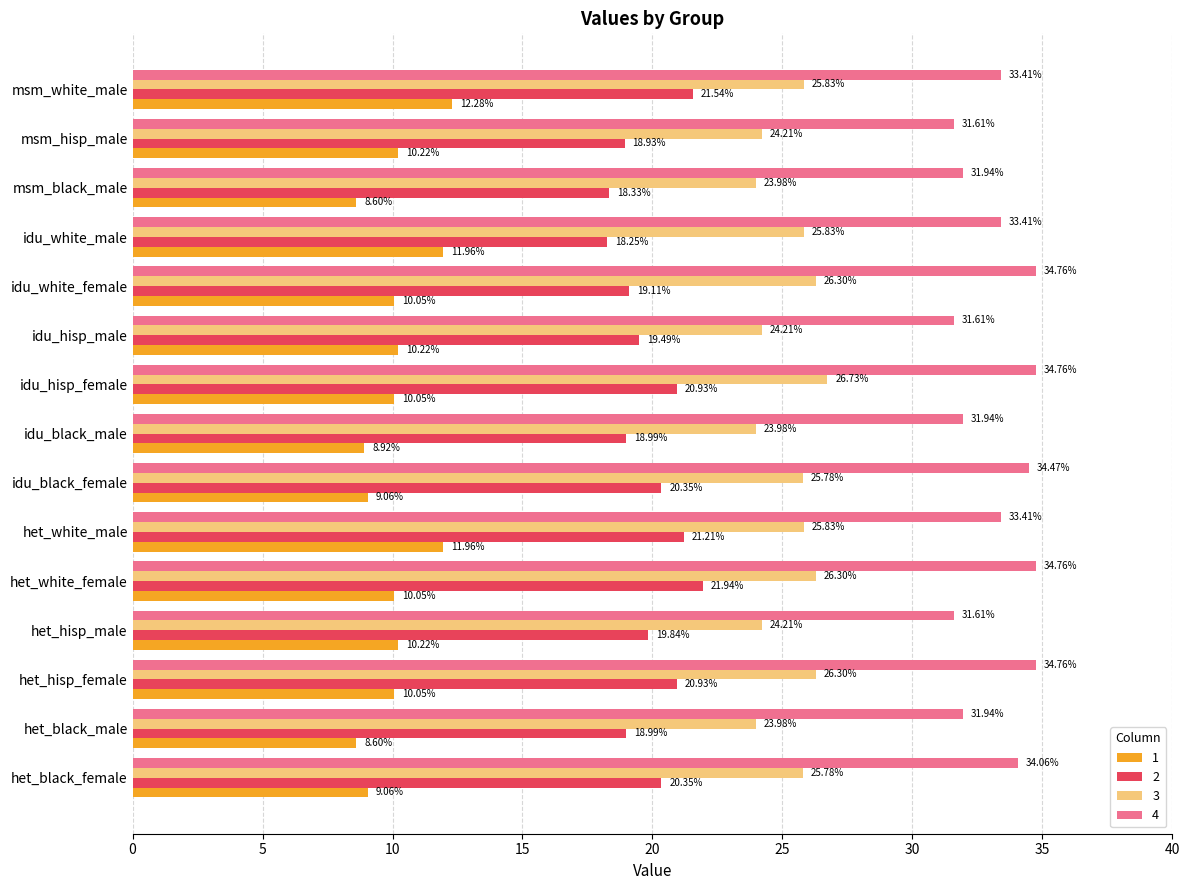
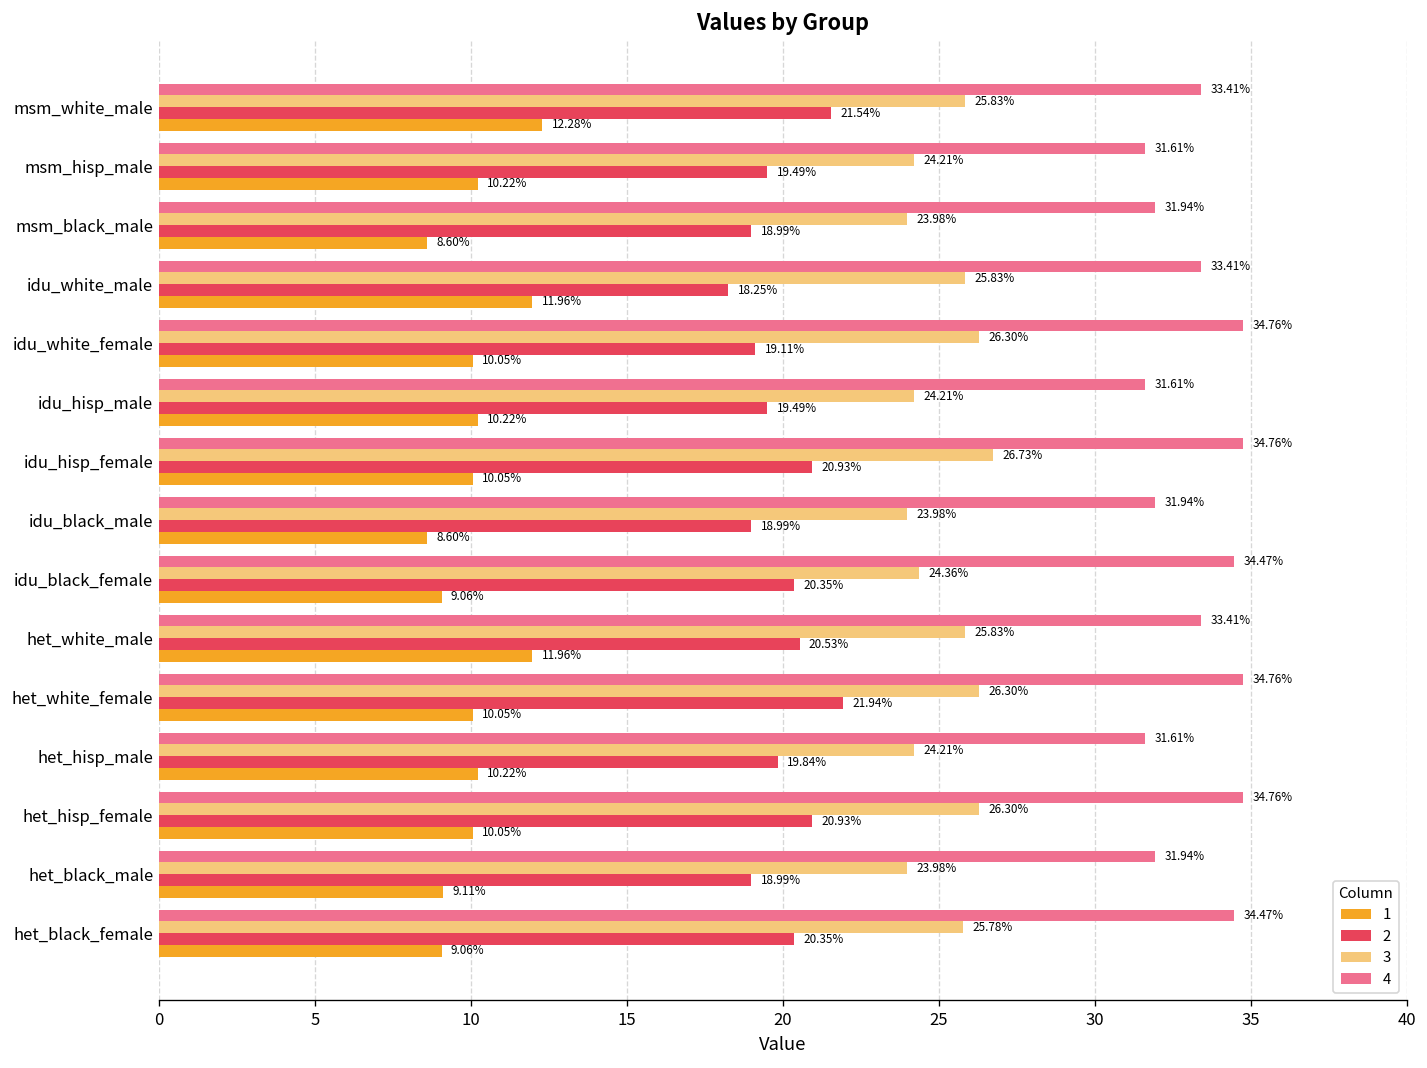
  {
    "1": {
      "msm_white_male": "12.28%",
      "msm_hisp_male": "10.22%",
      "msm_black_male": "8.60%",
      "idu_white_male": "11.96%",
      "idu_white_female": "10.05%",
      "idu_hisp_male": "10.22%",
      "idu_hisp_female": "10.05%",
-     "idu_black_male": "8.92%",
+     "idu_black_male": "8.60%",
      "idu_black_female": "9.06%",
      "het_white_male": "11.96%",
      "het_white_female": "10.05%",
      "het_hisp_male": "10.22%",
      "het_hisp_female": "10.05%",
-     "het_black_male": "8.60%",
+     "het_black_male": "9.11%",
      "het_black_female": "9.06%"
    },
    "2": {
      "msm_white_male": "21.54%",
-     "msm_hisp_male": "18.93%",
-     "msm_black_male": "18.33%",
+     "msm_hisp_male": "19.49%",
+     "msm_black_male": "18.99%",
      "idu_white_male": "18.25%",
      "idu_white_female": "19.11%",
      "idu_hisp_male": "19.49%",
      "idu_hisp_female": "20.93%",
      "idu_black_male": "18.99%",
      "idu_black_female": "20.35%",
-     "het_white_male": "21.21%",
+     "het_white_male": "20.53%",
      "het_white_female": "21.94%",
      "het_hisp_male": "19.84%",
      "het_hisp_female": "20.93%",
      "het_black_male": "18.99%",
      "het_black_female": "20.35%"
    },
    "3": {
      "msm_white_male": "25.83%",
      "msm_hisp_male": "24.21%",
      "msm_black_male": "23.98%",
      "idu_white_male": "25.83%",
      "idu_white_female": "26.30%",
      "idu_hisp_male": "24.21%",
      "idu_hisp_female": "26.73%",
      "idu_black_male": "23.98%",
-     "idu_black_female": "25.78%",
+     "idu_black_female": "24.36%",
      "het_white_male": "25.83%",
      "het_white_female": "26.30%",
      "het_hisp_male": "24.21%",
      "het_hisp_female": "26.30%",
      "het_black_male": "23.98%",
      "het_black_female": "25.78%"
    },
    "4": {
      "msm_white_male": "33.41%",
      "msm_hisp_male": "31.61%",
      "msm_black_male": "31.94%",
      "idu_white_male": "33.41%",
      "idu_white_female": "34.76%",
      "idu_hisp_male": "31.61%",
      "idu_hisp_female": "34.76%",
      "idu_black_male": "31.94%",
      "idu_black_female": "34.47%",
      "het_white_male": "33.41%",
      "het_white_female": "34.76%",
      "het_hisp_male": "31.61%",
      "het_hisp_female": "34.76%",
      "het_black_male": "31.94%",
-     "het_black_female": "34.06%"
+     "het_black_female": "34.47%"
    }
  }
